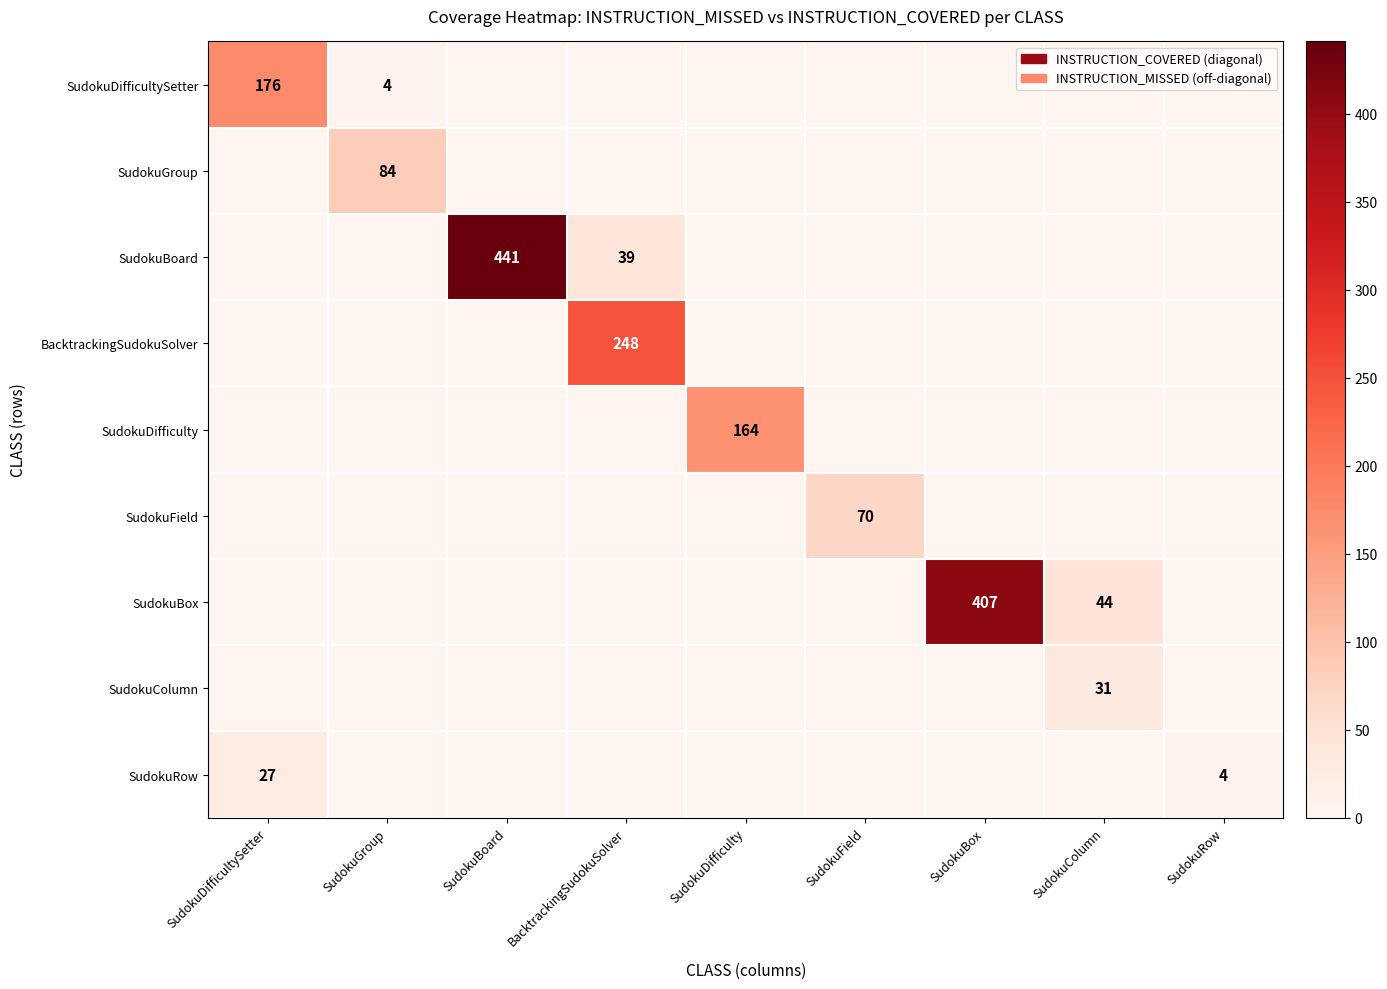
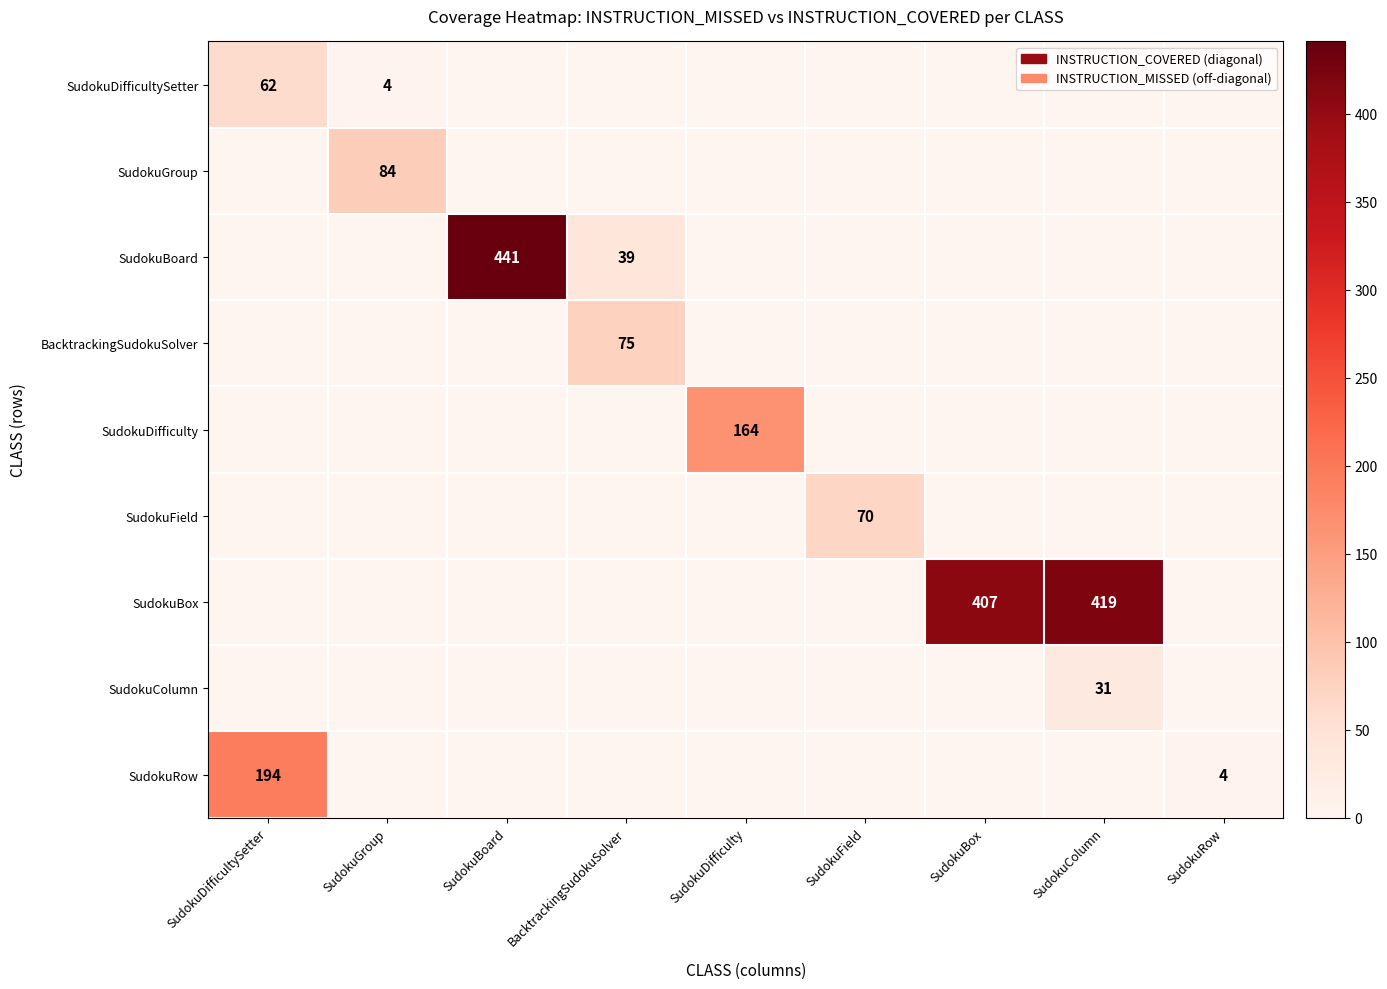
  {
    "SudokuDifficultySetter": {
-     "SudokuDifficultySetter": 176,
+     "SudokuDifficultySetter": 62,
      "SudokuGroup": 4
    },
    "SudokuGroup": {
      "SudokuGroup": 84
    },
    "SudokuBoard": {
      "SudokuBoard": 441,
      "BacktrackingSudokuSolver": 39
    },
    "BacktrackingSudokuSolver": {
-     "BacktrackingSudokuSolver": 248
+     "BacktrackingSudokuSolver": 75
    },
    "SudokuDifficulty": {
      "SudokuDifficulty": 164
    },
    "SudokuField": {
      "SudokuField": 70
    },
    "SudokuBox": {
      "SudokuBox": 407,
-     "SudokuColumn": 44
+     "SudokuColumn": 419
    },
    "SudokuColumn": {
      "SudokuColumn": 31
    },
    "SudokuRow": {
-     "SudokuDifficultySetter": 27,
+     "SudokuDifficultySetter": 194,
      "SudokuRow": 4
    }
  }
